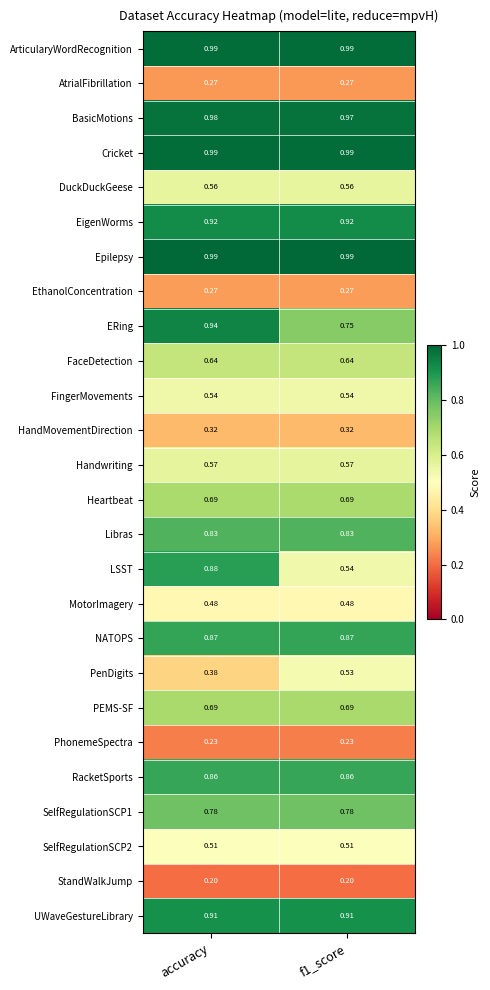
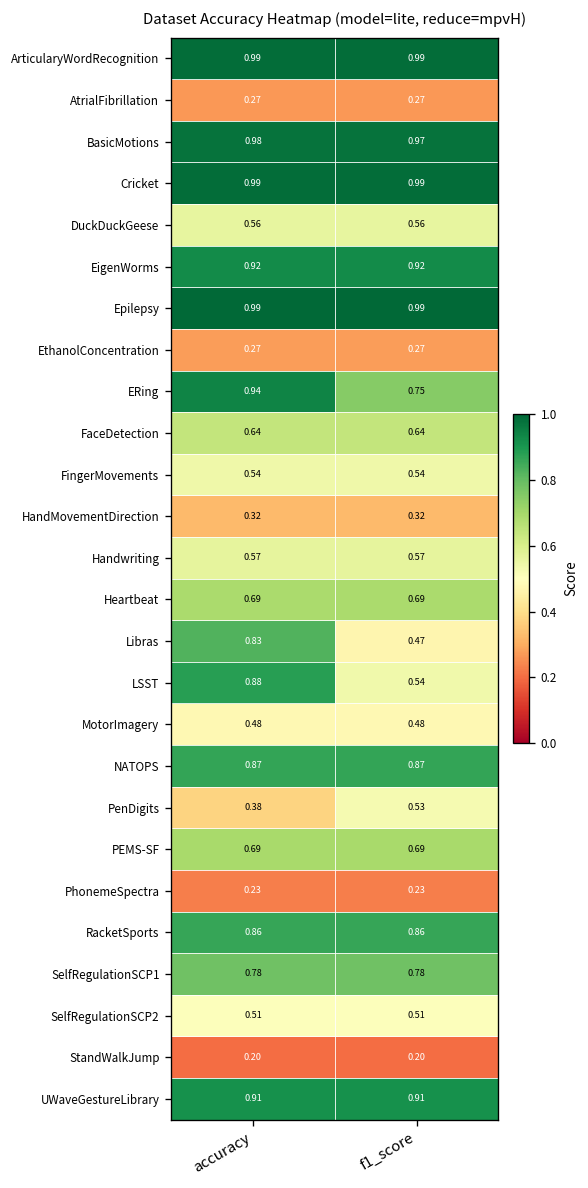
  {
    "ArticularyWordRecognition": {
      "accuracy": 0.99,
      "f1_score": 0.99
    },
    "AtrialFibrillation": {
      "accuracy": 0.27,
      "f1_score": 0.27
    },
    "BasicMotions": {
      "accuracy": 0.98,
      "f1_score": 0.97
    },
    "Cricket": {
      "accuracy": 0.99,
      "f1_score": 0.99
    },
    "DuckDuckGeese": {
      "accuracy": 0.56,
      "f1_score": 0.56
    },
    "EigenWorms": {
      "accuracy": 0.92,
      "f1_score": 0.92
    },
    "Epilepsy": {
      "accuracy": 0.99,
      "f1_score": 0.99
    },
    "EthanolConcentration": {
      "accuracy": 0.27,
      "f1_score": 0.27
    },
    "ERing": {
      "accuracy": 0.94,
      "f1_score": 0.75
    },
    "FaceDetection": {
      "accuracy": 0.64,
      "f1_score": 0.64
    },
    "FingerMovements": {
      "accuracy": 0.54,
      "f1_score": 0.54
    },
    "HandMovementDirection": {
      "accuracy": 0.32,
      "f1_score": 0.32
    },
    "Handwriting": {
      "accuracy": 0.57,
      "f1_score": 0.57
    },
    "Heartbeat": {
      "accuracy": 0.69,
      "f1_score": 0.69
    },
    "Libras": {
      "accuracy": 0.83,
-     "f1_score": 0.83
+     "f1_score": 0.47
    },
    "LSST": {
      "accuracy": 0.88,
      "f1_score": 0.54
    },
    "MotorImagery": {
      "accuracy": 0.48,
      "f1_score": 0.48
    },
    "NATOPS": {
      "accuracy": 0.87,
      "f1_score": 0.87
    },
    "PenDigits": {
      "accuracy": 0.38,
      "f1_score": 0.53
    },
    "PEMS-SF": {
      "accuracy": 0.69,
      "f1_score": 0.69
    },
    "PhonemeSpectra": {
      "accuracy": 0.23,
      "f1_score": 0.23
    },
    "RacketSports": {
      "accuracy": 0.86,
      "f1_score": 0.86
    },
    "SelfRegulationSCP1": {
      "accuracy": 0.78,
      "f1_score": 0.78
    },
    "SelfRegulationSCP2": {
      "accuracy": 0.51,
      "f1_score": 0.51
    },
    "StandWalkJump": {
      "accuracy": 0.20,
      "f1_score": 0.20
    },
    "UWaveGestureLibrary": {
      "accuracy": 0.91,
      "f1_score": 0.91
    }
  }
